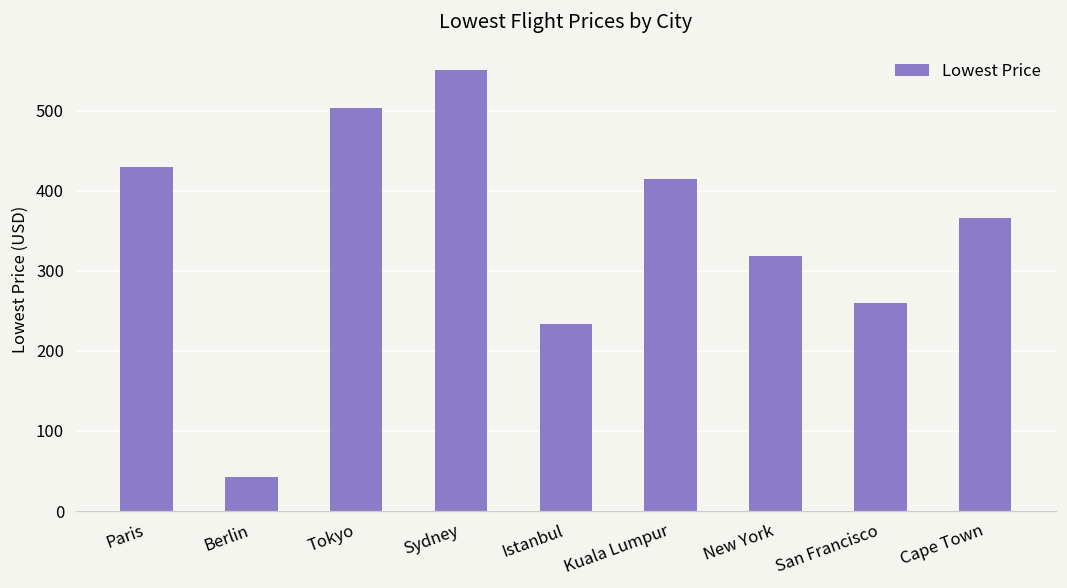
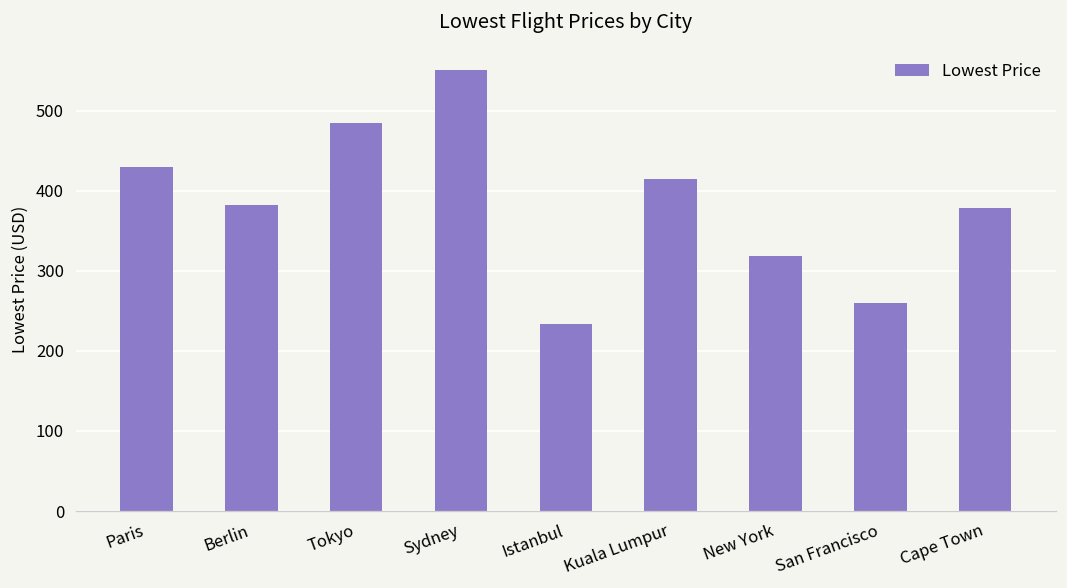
  {
    "Paris": 430,
-   "Berlin": 40,
-   "Tokyo": 500,
+   "Berlin": 380,
+   "Tokyo": 490,
    "Sydney": 550,
    "Istanbul": 230,
    "Kuala Lumpur": 410,
    "New York": 320,
    "San Francisco": 260,
-   "Cape Town": 370
+   "Cape Town": 380
  }
